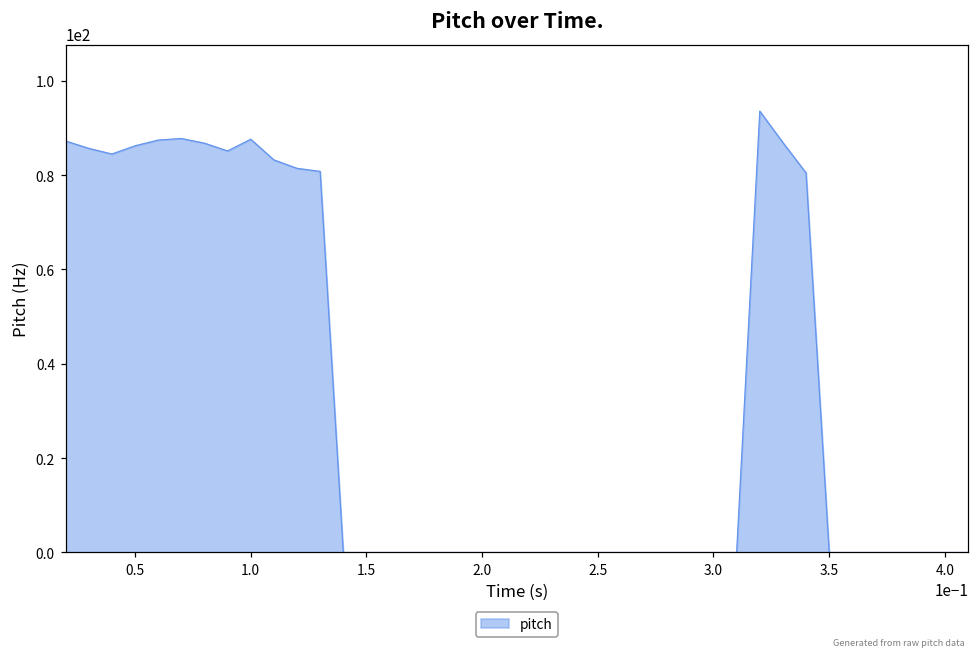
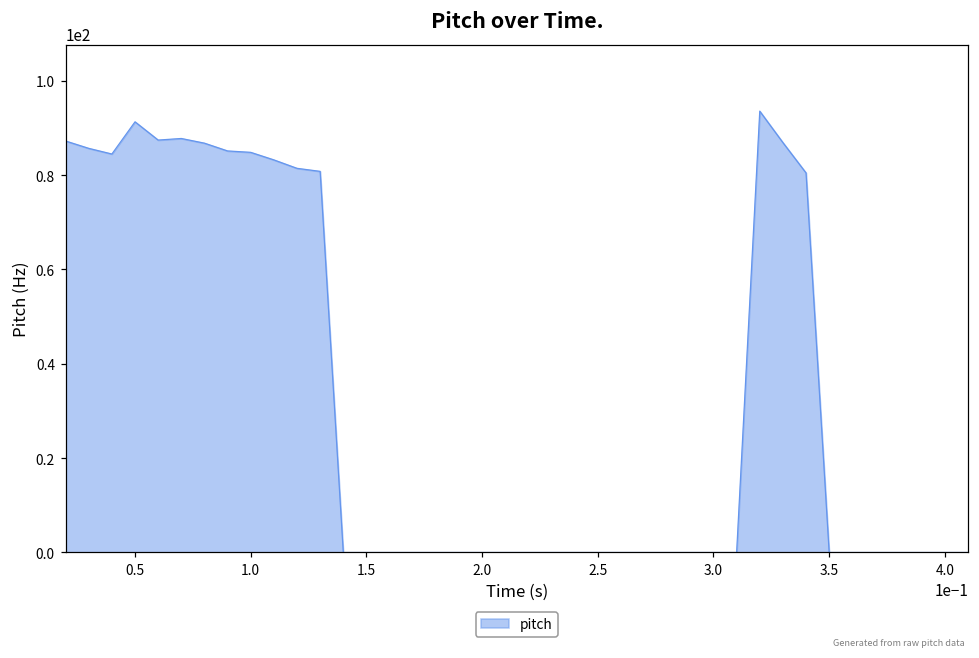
  {
-   "0.5": 86,
-   "1.0": 88,
+   "0.5": 91,
+   "1.0": 85,
    "1.5": 0,
    "2.0": 0,
    "2.5": 0,
    "3.0": 0,
    "3.5": 0,
    "4.0": 0
  }
